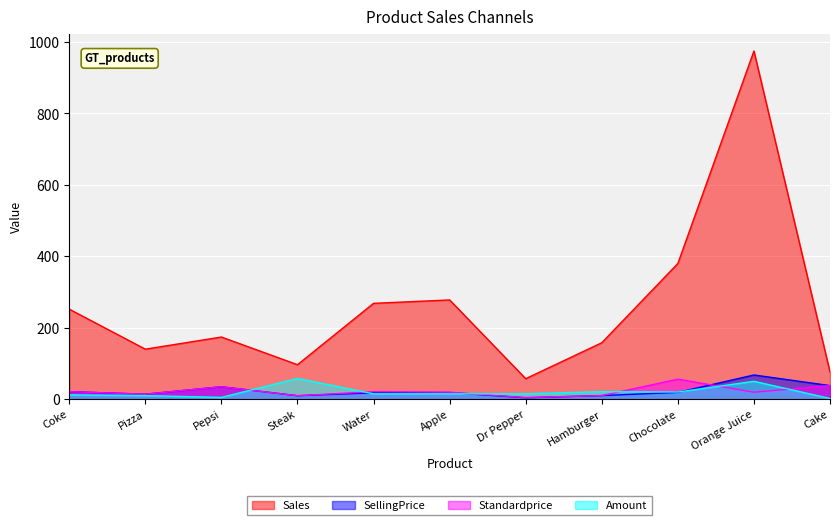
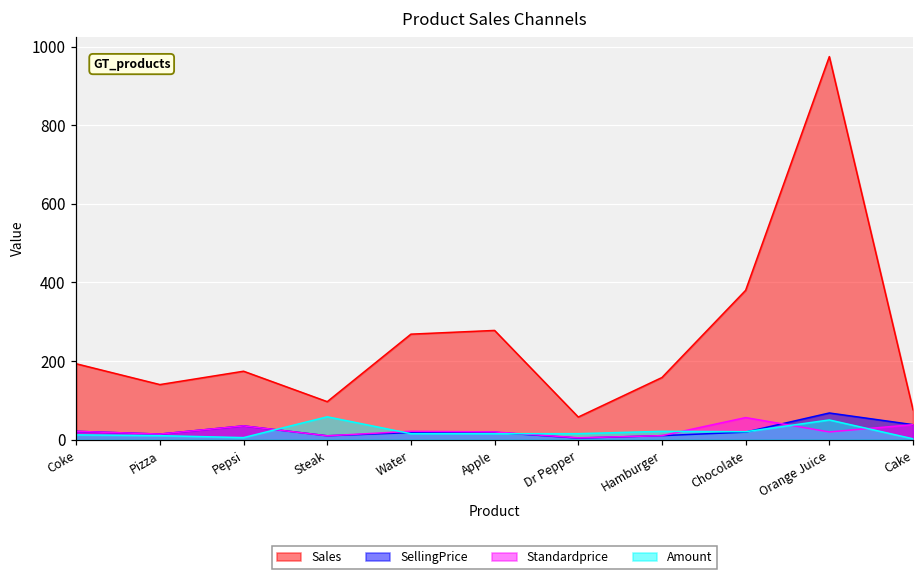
  {
    "Sales": {
-     "Coke": 250,
+     "Coke": 190,
      "Pizza": 140,
      "Pepsi": 170,
      "Steak": 100,
      "Water": 270,
      "Apple": 280,
      "Dr Pepper": 60,
      "Hamburger": 160,
      "Chocolate": 380,
      "Orange Juice": 980,
      "Cake": 80
    },
    "SellingPrice": {
      "Orange Juice": 70
    },
    "Standardprice": {
      "Chocolate": 60,
      "Orange Juice": 20
    },
    "Amount": {
      "Coke": 10,
      "Pepsi": 10,
      "Steak": 60,
      "Dr Pepper": 20,
      "Hamburger": 20,
      "Orange Juice": 50,
      "Cake": 0
    }
  }
